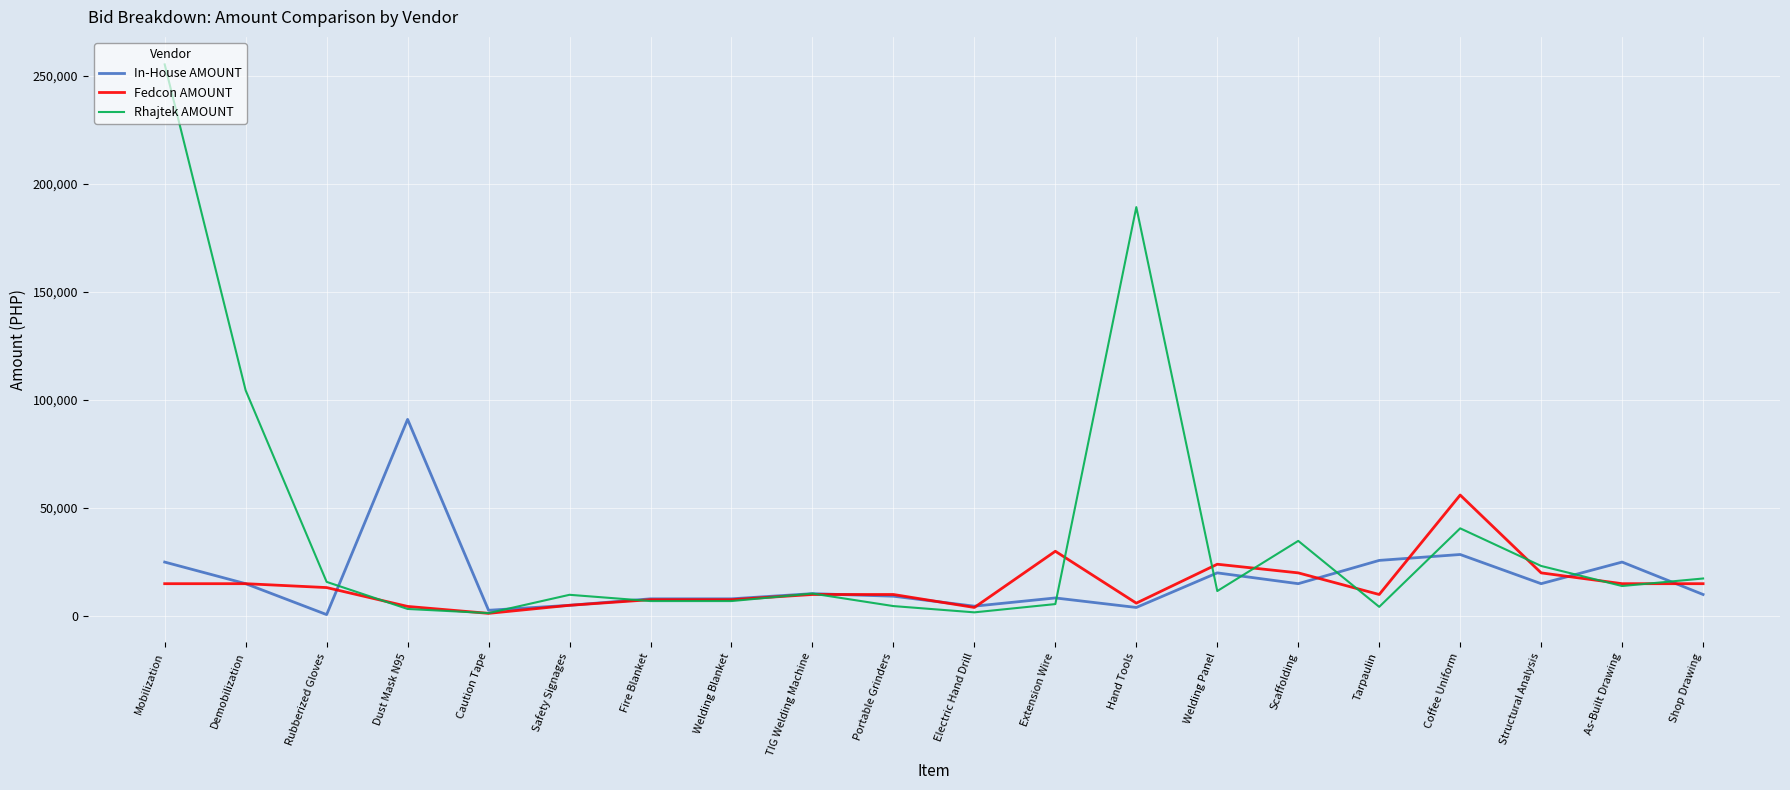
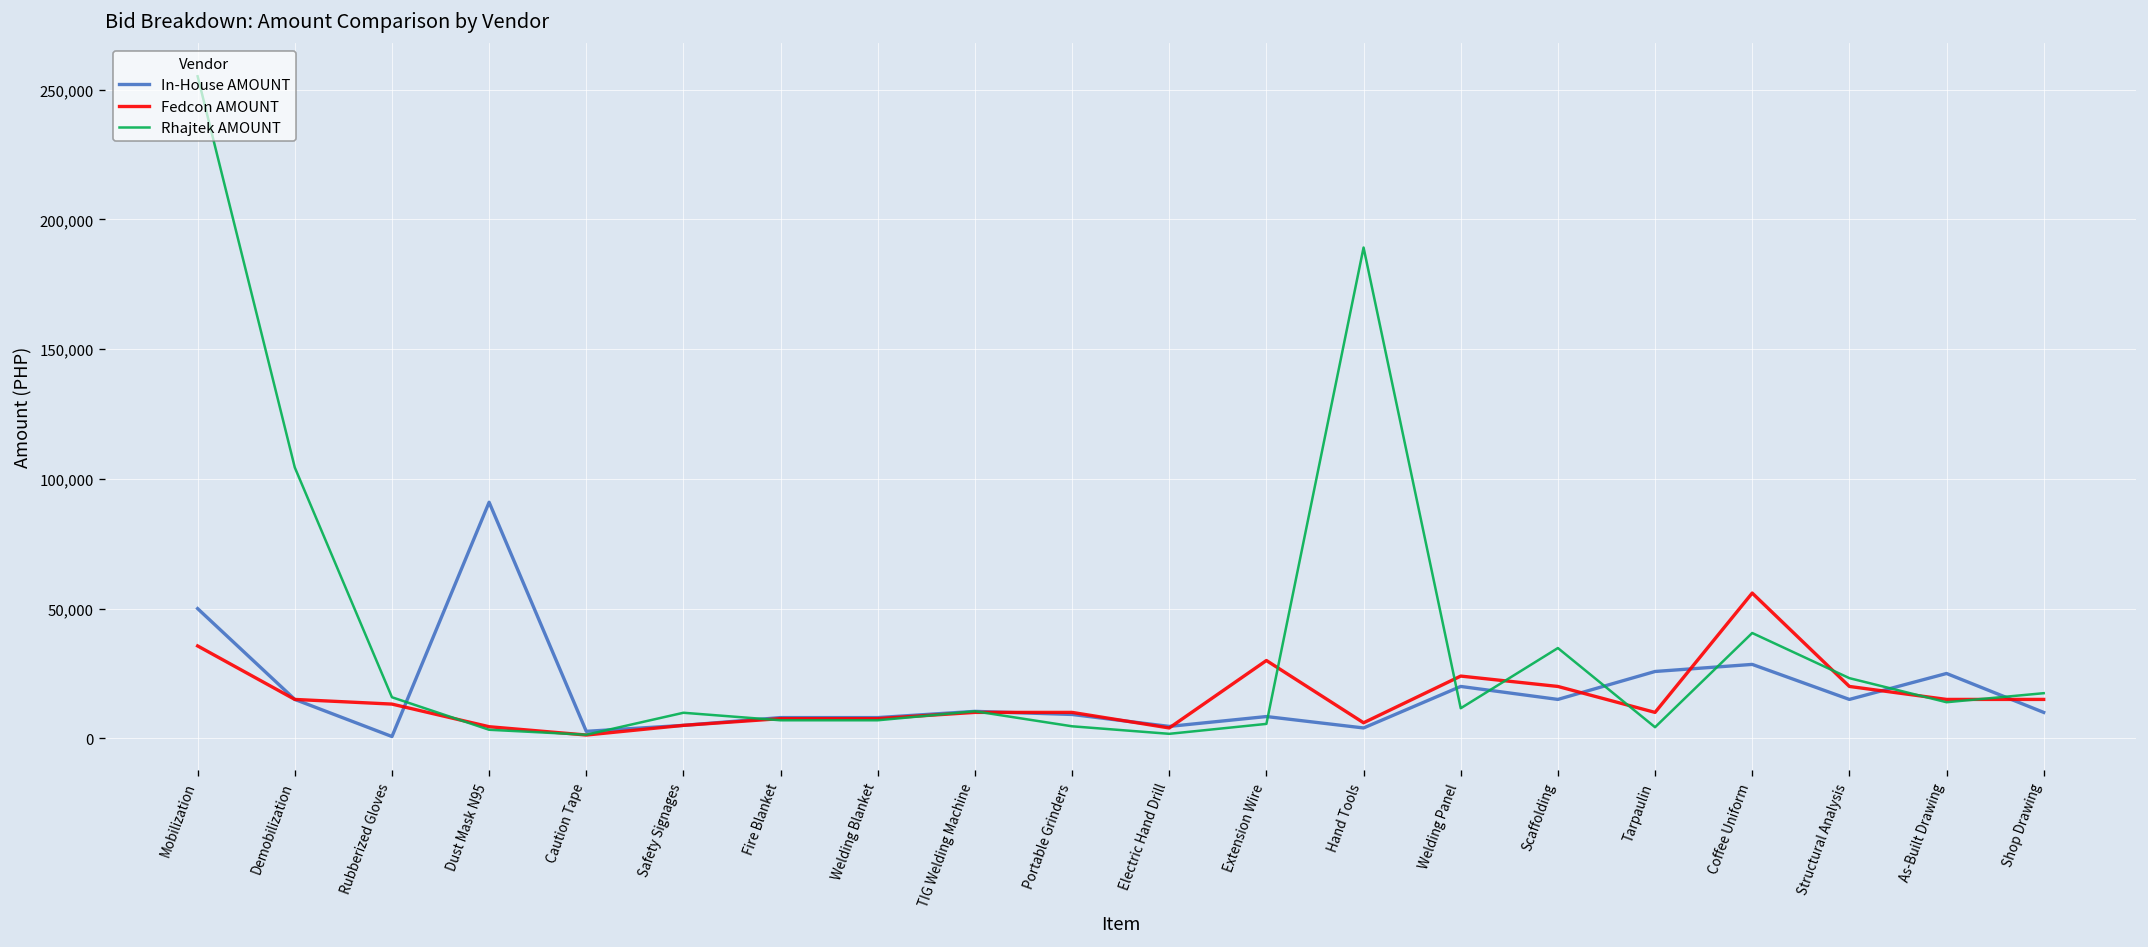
  {
    "In-House AMOUNT": {
-     "Mobilization": "25,000",
+     "Mobilization": "50,000",
      "Rubberized Gloves": "1,000",
      "Dust Mask N95": "91,000",
      "Caution Tape": "3,000",
      "Extension Wire": "8,000",
      "Hand Tools": "4,000",
      "Welding Panel": "20,000",
      "Scaffolding": "15,000",
      "Tarpaulin": "26,000",
      "Coffee Uniform": "29,000",
      "Structural Analysis": "15,000",
      "As-Built Drawing": "25,000",
      "Shop Drawing": "10,000"
    },
    "Fedcon AMOUNT": {
-     "Mobilization": "15,000",
+     "Mobilization": "36,000",
      "Rubberized Gloves": "13,000",
      "Dust Mask N95": "4,000",
      "Extension Wire": "30,000",
      "Hand Tools": "6,000",
      "Welding Panel": "24,000",
      "Scaffolding": "20,000",
      "Tarpaulin": "10,000",
      "Coffee Uniform": "56,000",
      "Structural Analysis": "20,000",
      "Shop Drawing": "15,000"
    },
    "Rhajtek AMOUNT": {
      "Demobilization": "104,000",
      "Rubberized Gloves": "16,000",
      "Dust Mask N95": "3,000",
      "Safety Signages": "10,000",
      "Portable Grinders": "5,000",
      "Electric Hand Drill": "2,000",
      "Extension Wire": "6,000",
      "Hand Tools": "189,000",
      "Welding Panel": "12,000",
      "Scaffolding": "35,000",
      "Tarpaulin": "4,000",
      "Coffee Uniform": "41,000",
      "Structural Analysis": "23,000",
      "Shop Drawing": "17,000"
    }
  }
